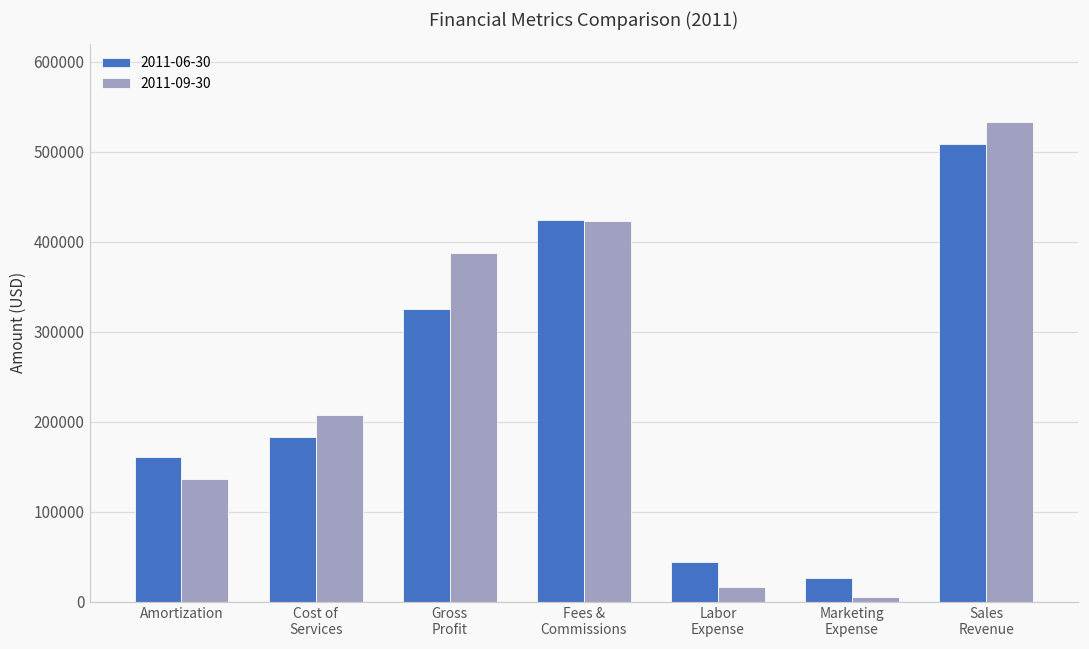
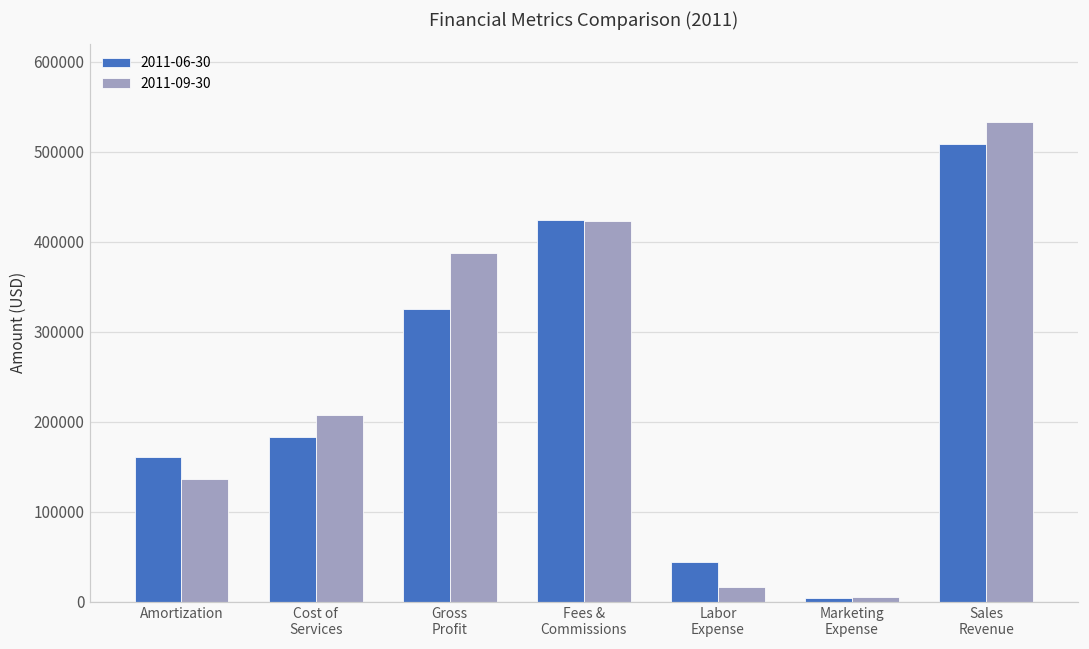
  {
    "2011-06-30": {
      "Amortization": 160000,
      "Cost of Services": 180000,
      "Gross Profit": 330000,
      "Fees & Commissions": 420000,
      "Labor Expense": 40000,
-     "Marketing Expense": 30000,
+     "Marketing Expense": 0,
      "Sales Revenue": 510000
    },
    "2011-09-30": {
      "Amortization": 140000,
      "Cost of Services": 210000,
      "Gross Profit": 390000,
      "Fees & Commissions": 420000,
      "Labor Expense": 20000,
      "Marketing Expense": 10000,
      "Sales Revenue": 530000
    }
  }
